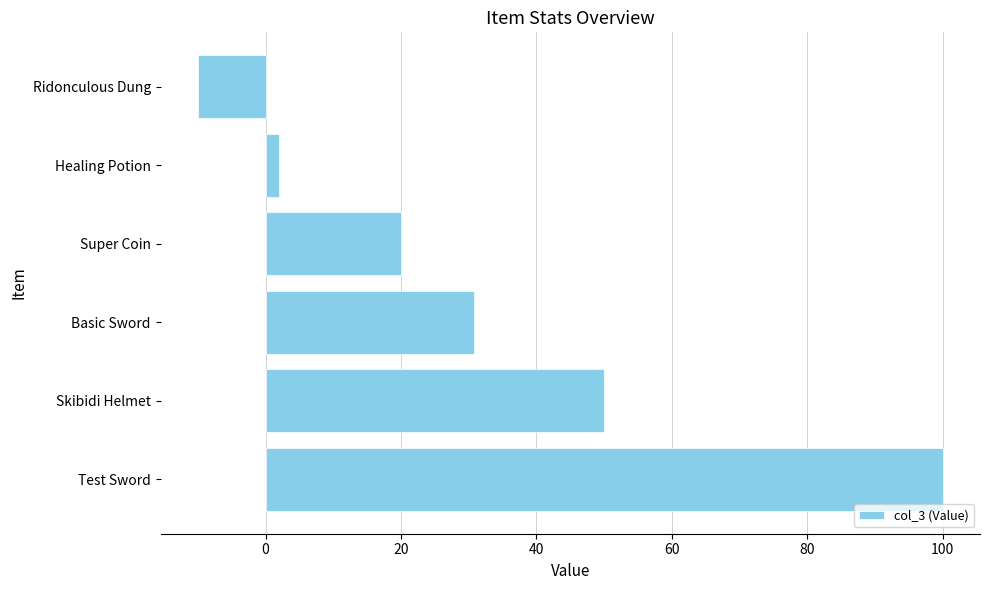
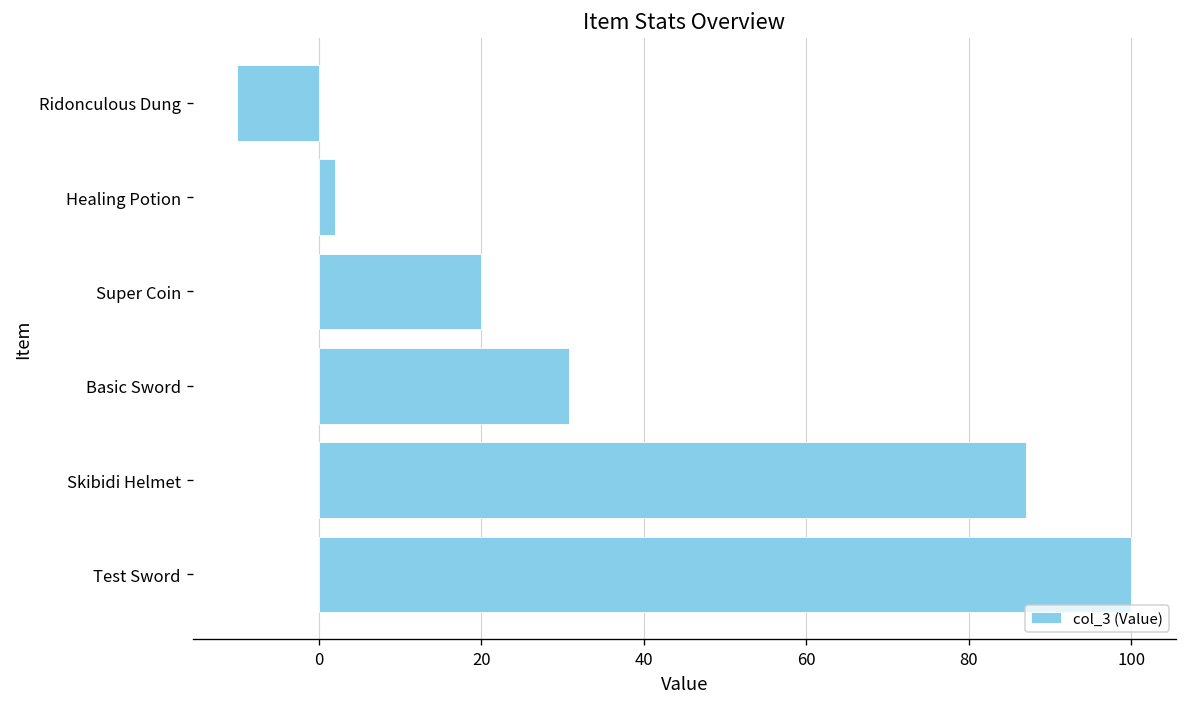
  {
    "Ridonculous Dung": -10,
    "Healing Potion": 2,
    "Super Coin": 20,
    "Basic Sword": 31,
-   "Skibidi Helmet": 50,
+   "Skibidi Helmet": 87,
    "Test Sword": 100
  }
